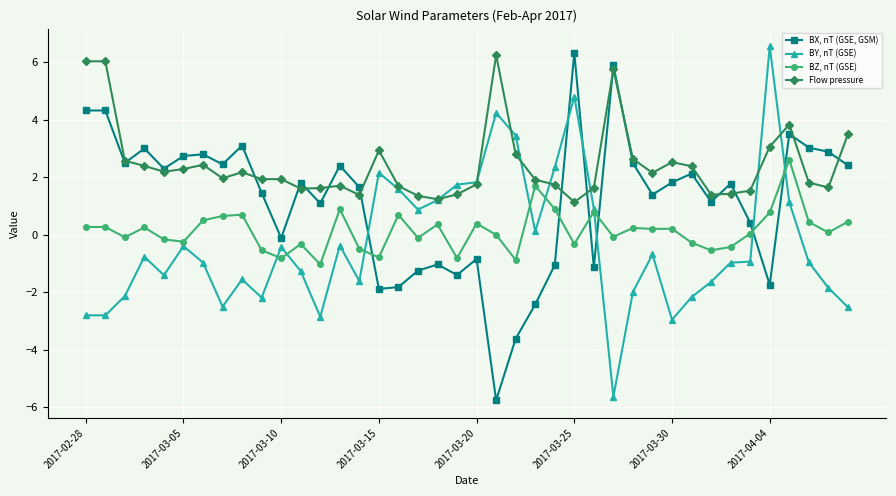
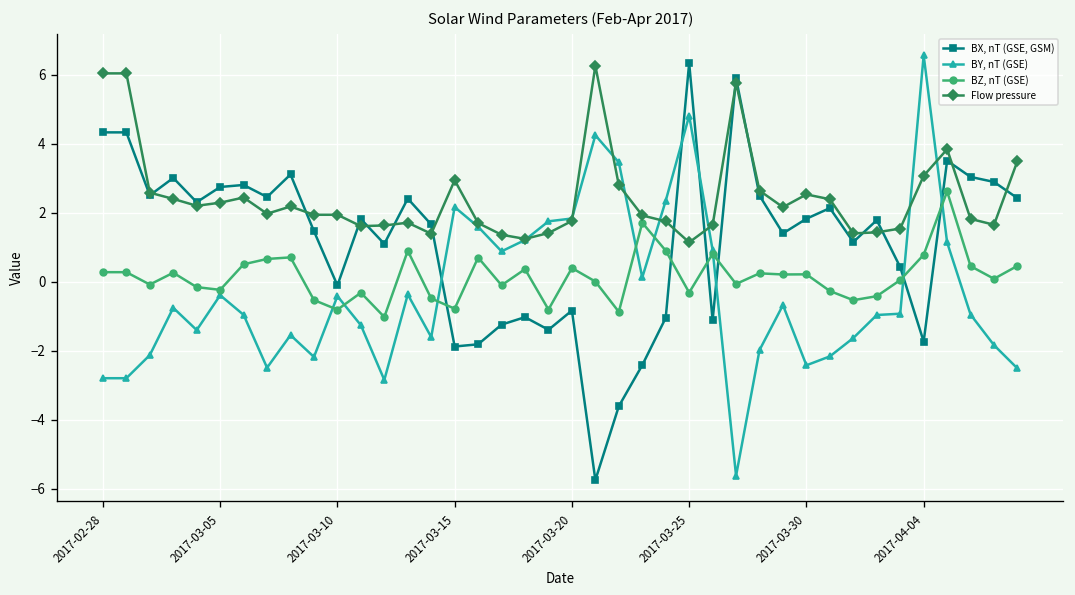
  {
    "BX, nT (GSE, GSM)": {
      "2017-02-28": 4.3,
      "2017-03-05": 2.7,
      "2017-03-10": -0.1,
      "2017-03-15": -1.9,
      "2017-03-20": -0.8,
      "2017-03-25": 6.3,
      "2017-03-30": 1.8,
      "2017-04-04": -1.7
    },
    "BY, nT (GSE)": {
      "2017-02-28": -2.8,
      "2017-03-05": -0.4,
      "2017-03-10": -0.4,
      "2017-03-15": 2.2,
      "2017-03-25": 4.8,
-     "2017-03-30": -3.0,
+     "2017-03-30": -2.4,
      "2017-04-04": 6.6
    }
  }
